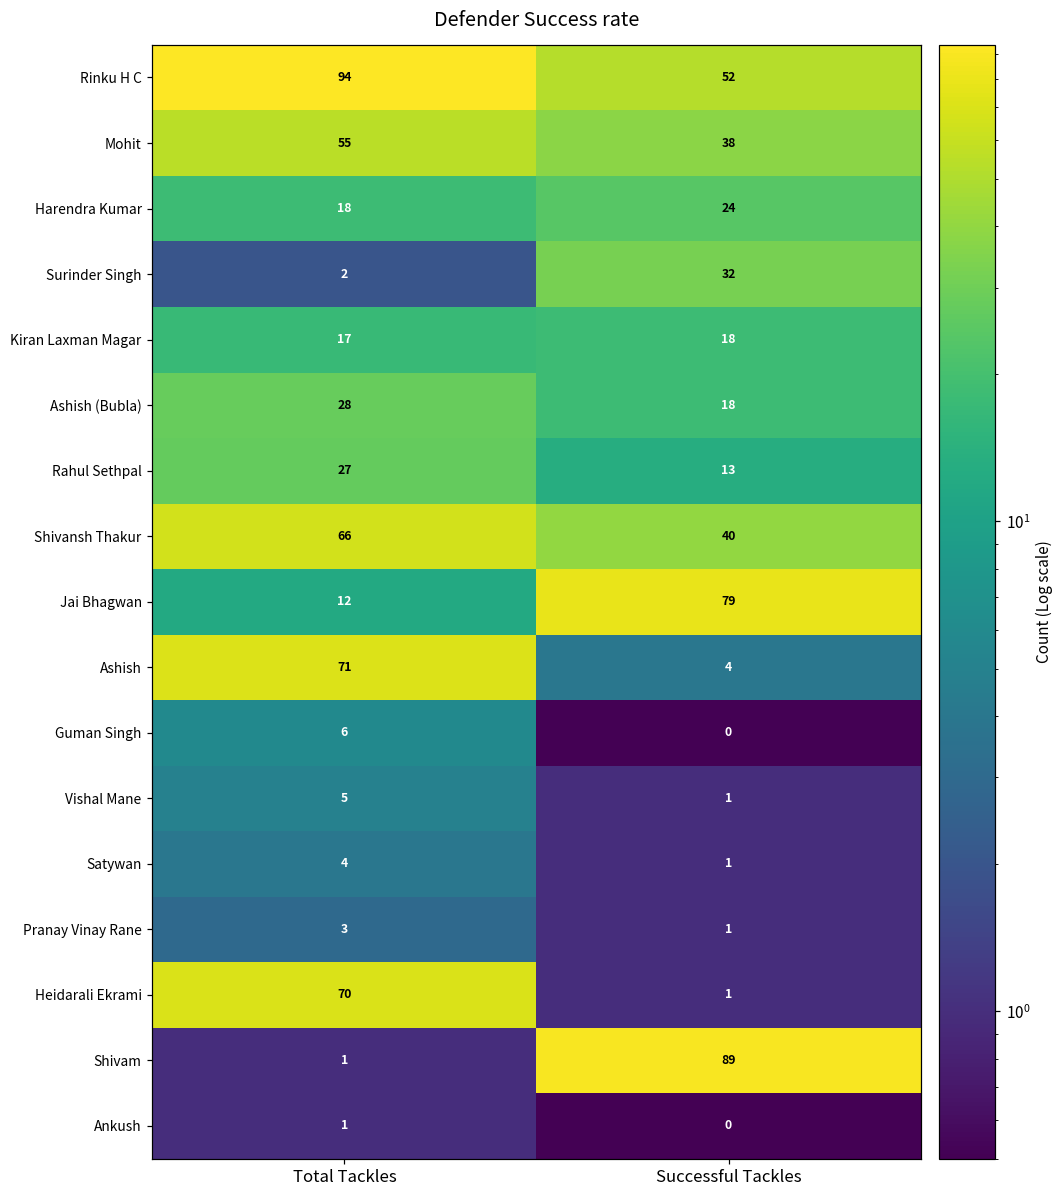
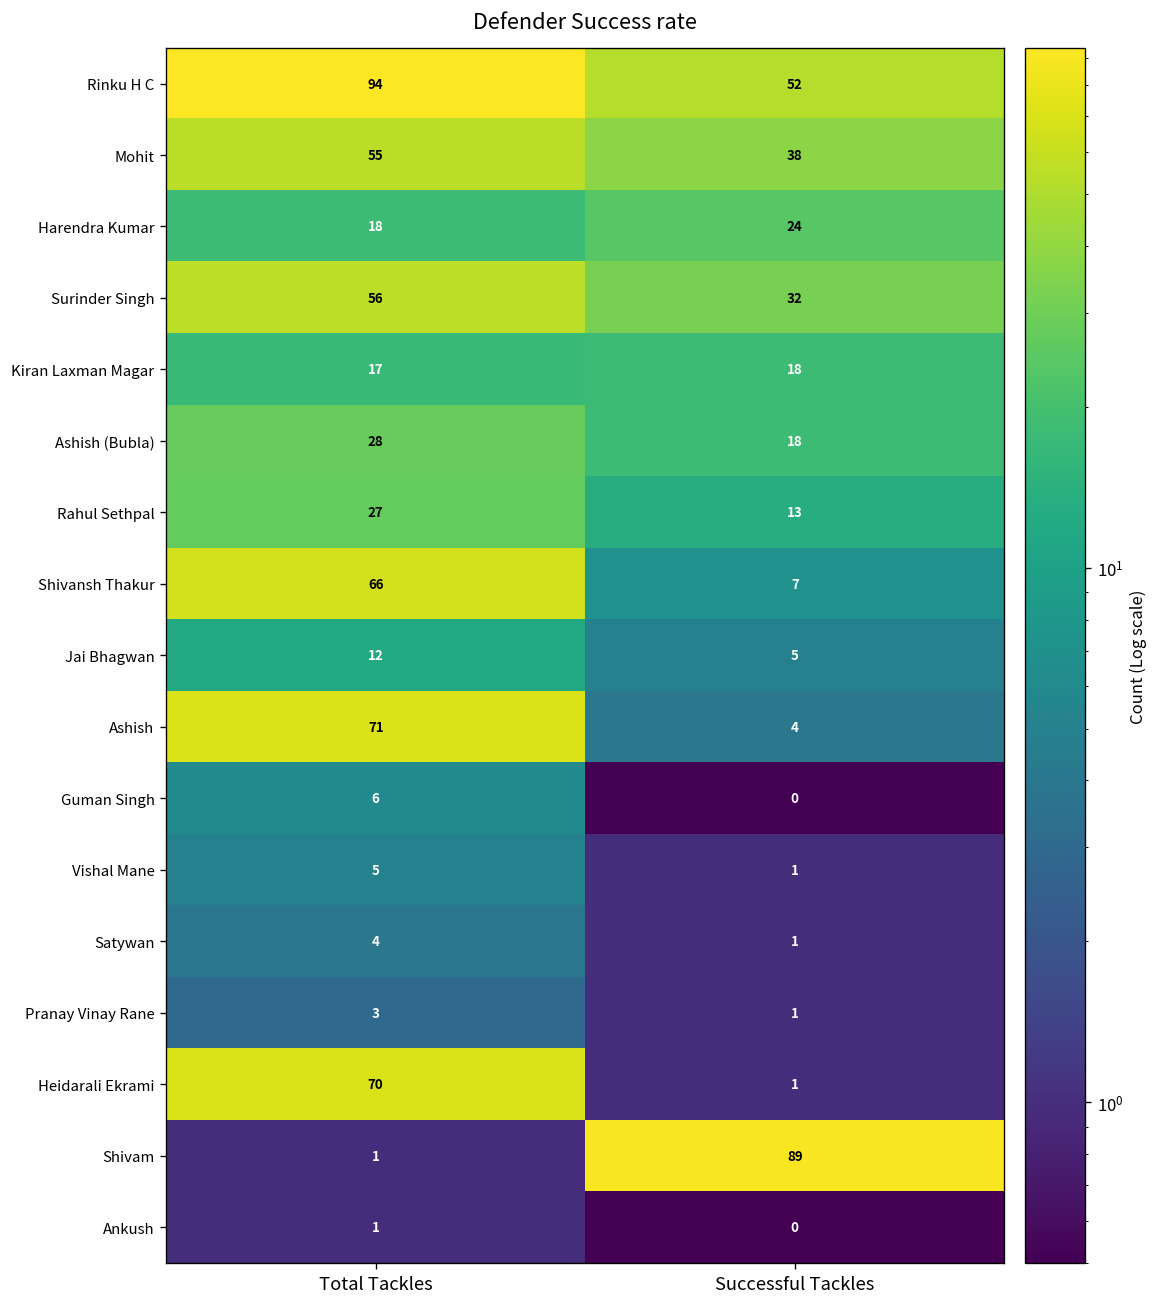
  {
    "Rinku H C": {
      "Total Tackles": 94,
      "Successful Tackles": 52
    },
    "Mohit": {
      "Total Tackles": 55,
      "Successful Tackles": 38
    },
    "Harendra Kumar": {
      "Total Tackles": 18,
      "Successful Tackles": 24
    },
    "Surinder Singh": {
-     "Total Tackles": 2,
+     "Total Tackles": 56,
      "Successful Tackles": 32
    },
    "Kiran Laxman Magar": {
      "Total Tackles": 17,
      "Successful Tackles": 18
    },
    "Ashish (Bubla)": {
      "Total Tackles": 28,
      "Successful Tackles": 18
    },
    "Rahul Sethpal": {
      "Total Tackles": 27,
      "Successful Tackles": 13
    },
    "Shivansh Thakur": {
      "Total Tackles": 66,
-     "Successful Tackles": 40
+     "Successful Tackles": 7
    },
    "Jai Bhagwan": {
      "Total Tackles": 12,
-     "Successful Tackles": 79
+     "Successful Tackles": 5
    },
    "Ashish": {
      "Total Tackles": 71,
      "Successful Tackles": 4
    },
    "Guman Singh": {
      "Total Tackles": 6,
      "Successful Tackles": 0
    },
    "Vishal Mane": {
      "Total Tackles": 5,
      "Successful Tackles": 1
    },
    "Satywan": {
      "Total Tackles": 4,
      "Successful Tackles": 1
    },
    "Pranay Vinay Rane": {
      "Total Tackles": 3,
      "Successful Tackles": 1
    },
    "Heidarali Ekrami": {
      "Total Tackles": 70,
      "Successful Tackles": 1
    },
    "Shivam": {
      "Total Tackles": 1,
      "Successful Tackles": 89
    },
    "Ankush": {
      "Total Tackles": 1,
      "Successful Tackles": 0
    }
  }
